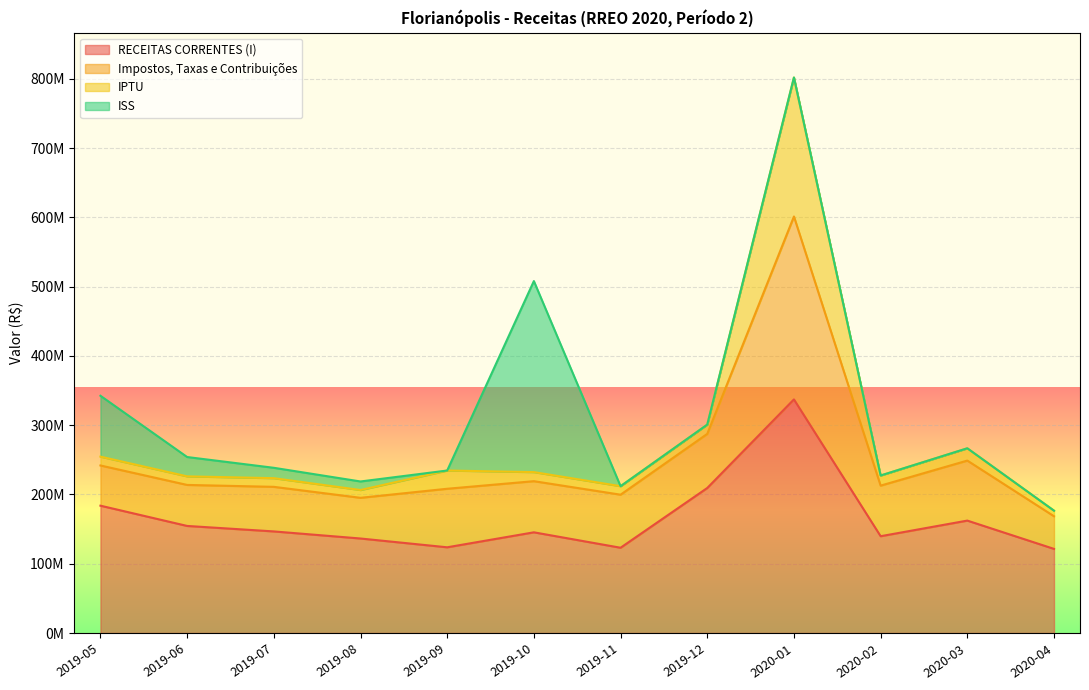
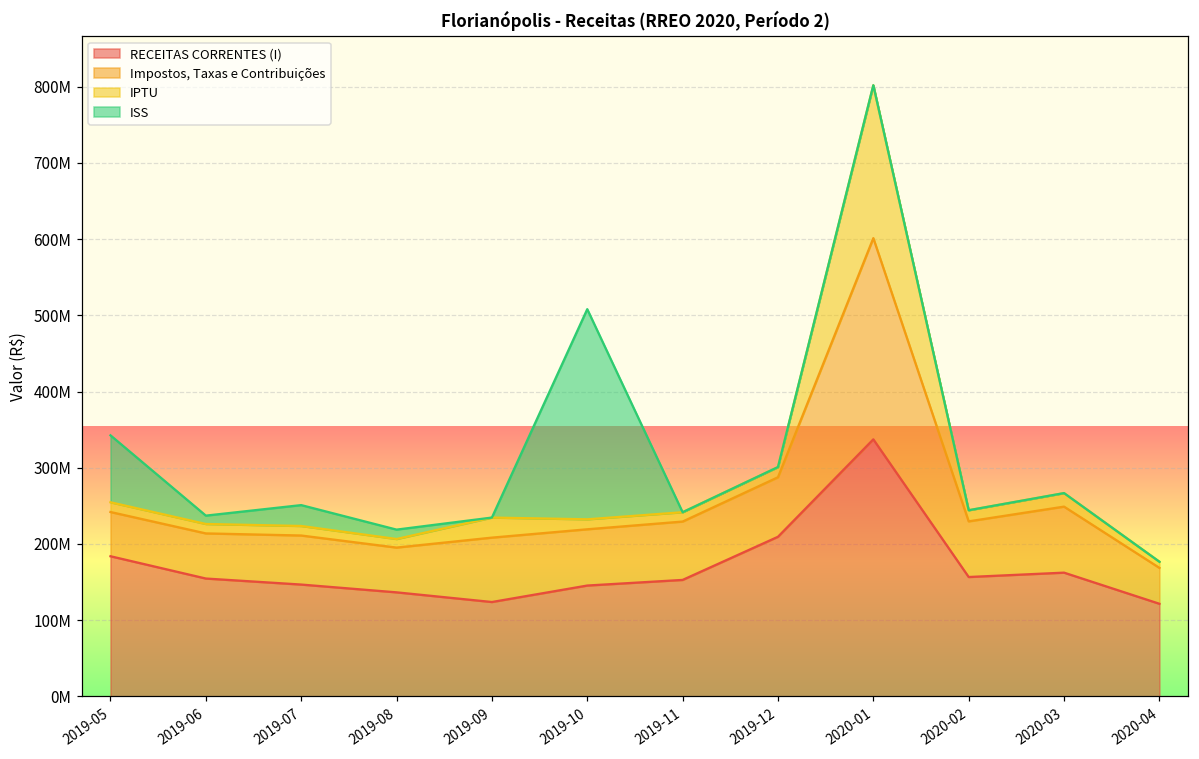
  {
    "RECEITAS CORRENTES (I)": {
      "2019-05": 180000000,
      "2019-06": 150000000,
      "2019-07": 150000000,
      "2019-08": 140000000,
      "2019-09": 120000000,
      "2019-10": 150000000,
-     "2019-11": 120000000,
+     "2019-11": 150000000,
      "2019-12": 210000000,
      "2020-01": 340000000,
-     "2020-02": 140000000,
+     "2020-02": 160000000,
      "2020-03": 160000000,
      "2020-04": 120000000
    },
    "ISS": {
      "2019-05": 90000000,
-     "2019-06": 30000000,
-     "2019-07": 10000000,
+     "2019-06": 10000000,
+     "2019-07": 30000000,
      "2019-08": 10000000,
      "2019-10": 280000000
    }
  }
